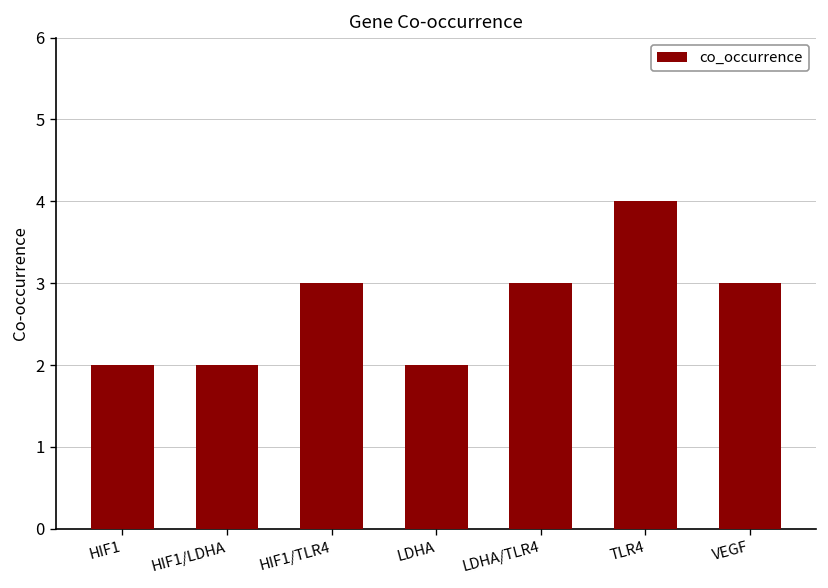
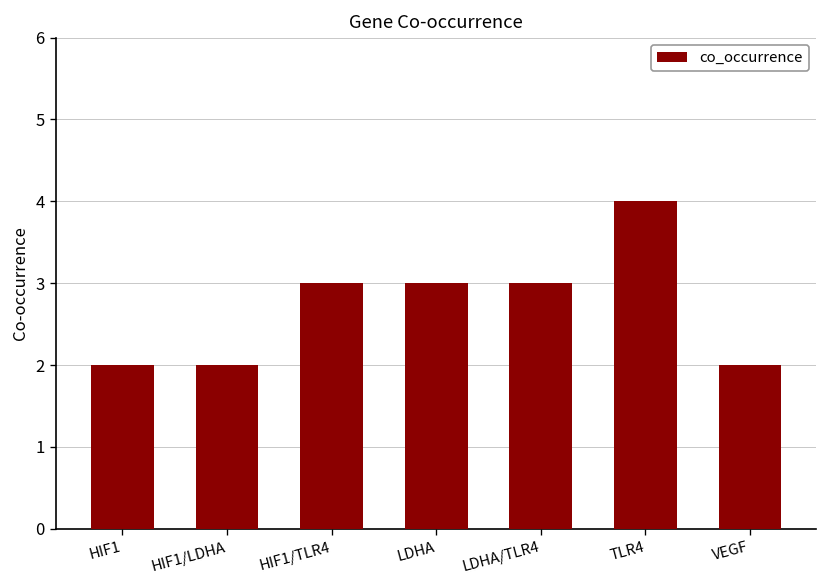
  {
    "HIF1": 2,
    "HIF1/LDHA": 2,
    "HIF1/TLR4": 3,
-   "LDHA": 2,
+   "LDHA": 3,
    "LDHA/TLR4": 3,
    "TLR4": 4,
-   "VEGF": 3
+   "VEGF": 2
  }
